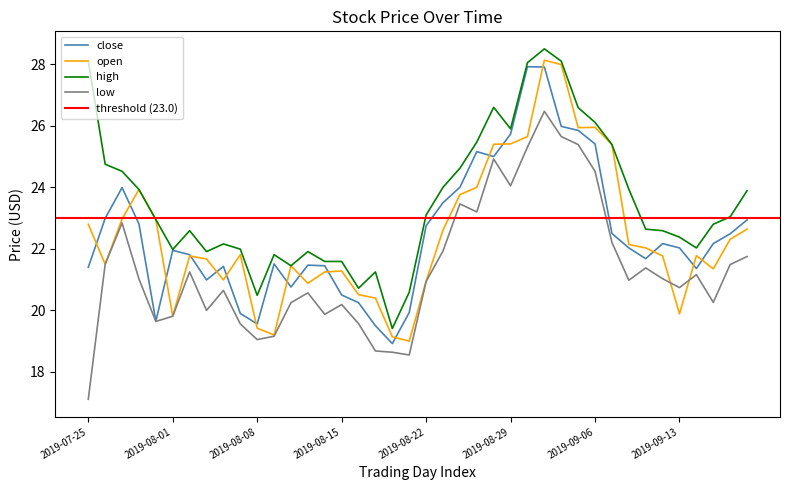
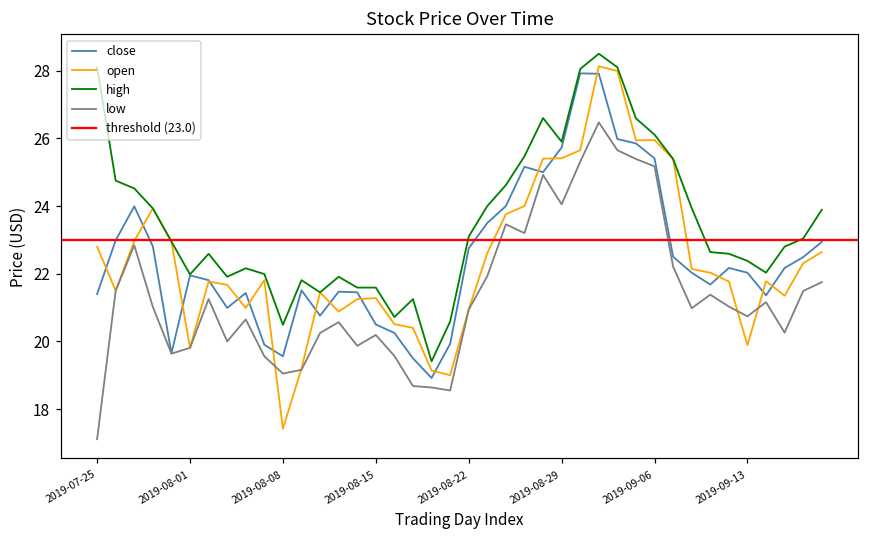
  {
    "close": {
      "2019-07-25": 21.4,
      "2019-08-08": 19.6,
      "2019-08-15": 20.5,
      "2019-08-22": 22.8,
      "2019-08-29": 25.7,
      "2019-09-06": 25.4,
      "2019-09-13": 22.0
    },
    "open": {
      "2019-07-25": 22.8,
-     "2019-08-08": 19.4,
+     "2019-08-08": 17.4,
      "2019-08-15": 21.3,
      "2019-08-29": 25.4,
      "2019-09-06": 26.0,
      "2019-09-13": 19.9
    },
    "high": {
      "2019-08-08": 20.5,
      "2019-08-15": 21.6,
      "2019-08-22": 23.1,
      "2019-08-29": 25.9,
      "2019-09-06": 26.1,
      "2019-09-13": 22.4
    },
    "low": {
      "2019-07-25": 17.1,
      "2019-08-08": 19.1,
      "2019-08-15": 20.2,
      "2019-08-29": 24.1,
-     "2019-09-06": 24.5,
+     "2019-09-06": 25.2,
      "2019-09-13": 20.7
    }
  }
